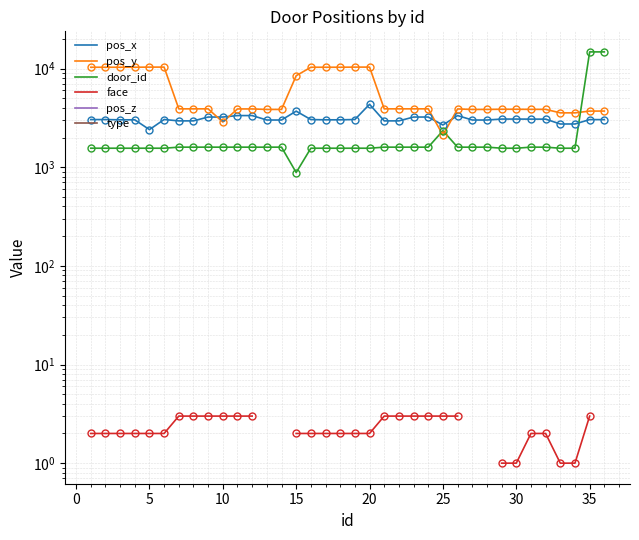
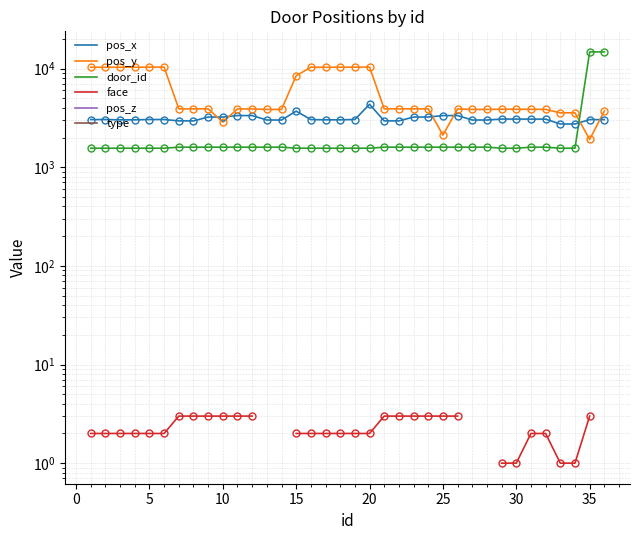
  {
    "pos_x": {
-     "5": 2400,
+     "5": 3000,
      "10": 3200,
      "15": 3700,
      "20": 4000,
-     "25": 2700,
+     "25": 3300,
      "30": 3100,
      "35": 3000
    },
    "pos_y": {
      "5": 10000,
      "10": 2900,
      "15": 8000,
      "20": 10000,
      "25": 2100,
      "30": 3900,
-     "35": 3700
+     "35": 1900
    },
    "door_id": {
      "5": 1600,
      "10": 1600,
-     "15": 900,
+     "15": 1600,
      "20": 1600,
-     "25": 2300,
+     "25": 1600,
      "30": 1600,
      "35": 15000
    },
    "face": {
      "5": 2,
      "10": 3,
      "15": 2,
      "20": 2,
      "25": 3,
      "30": 1,
      "35": 3
    }
  }
